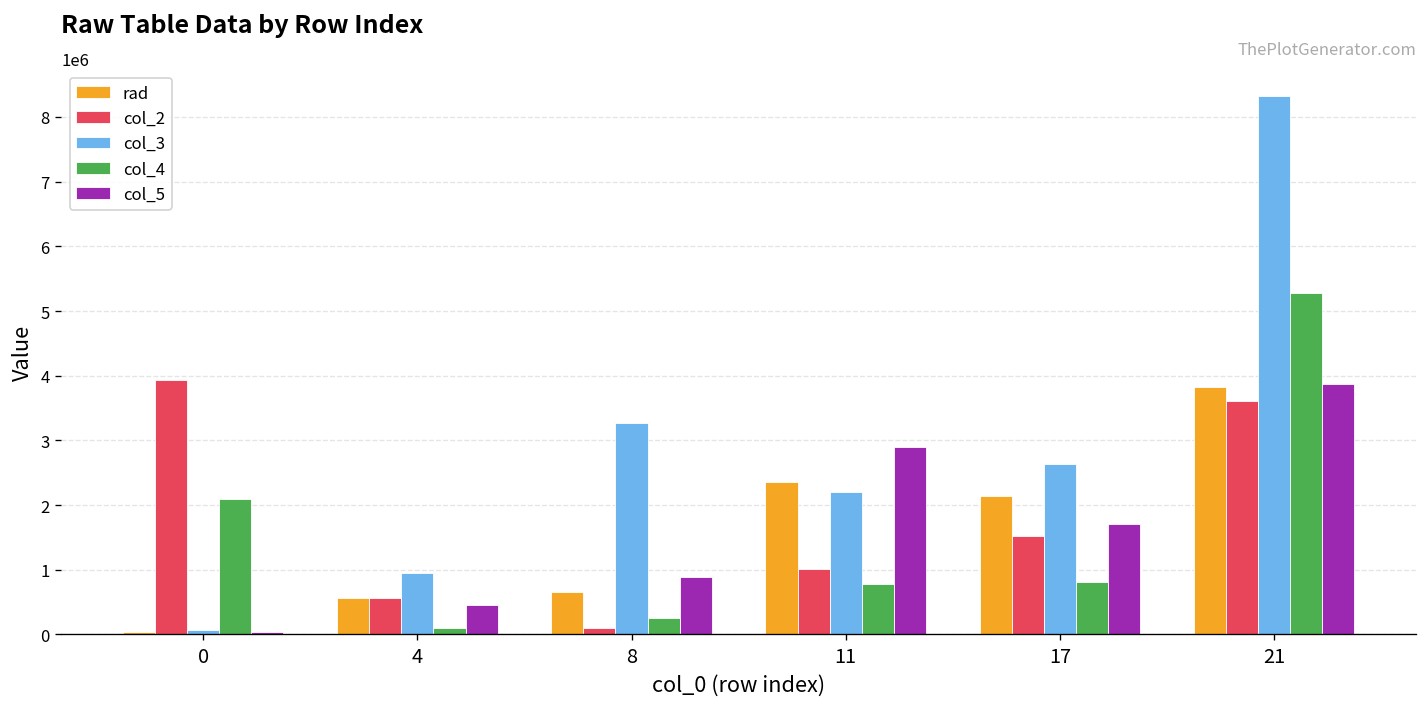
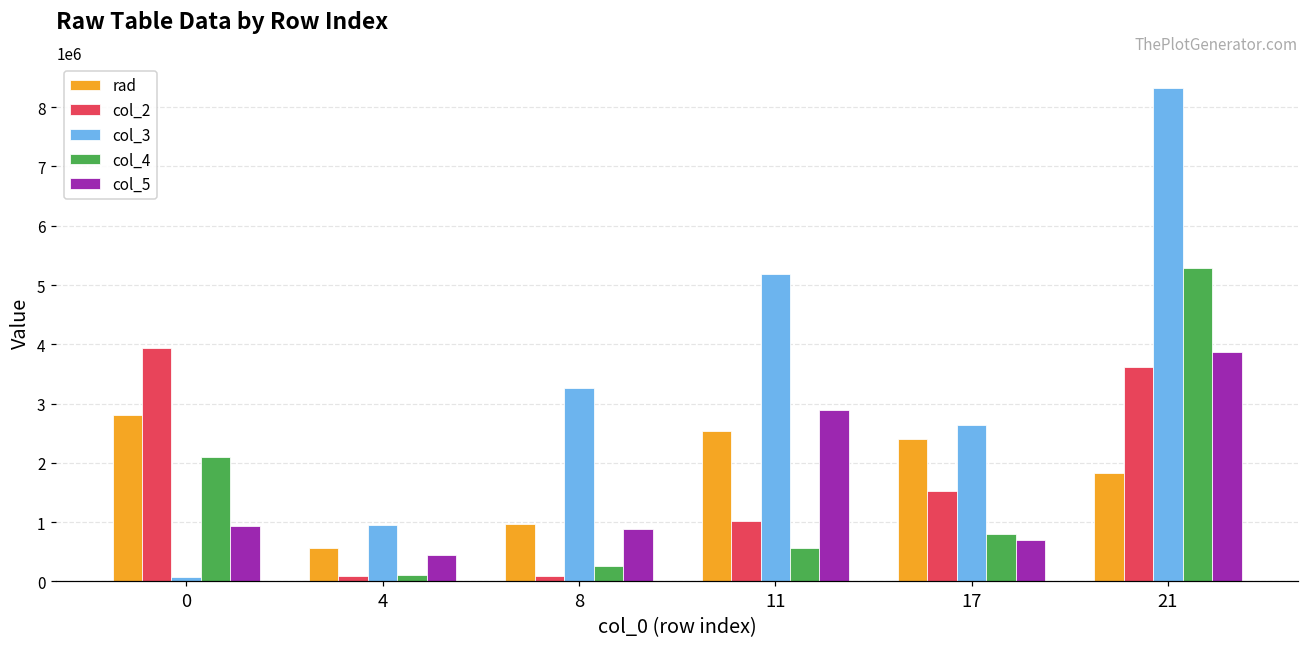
  {
    "rad": {
-     "0": 0,
+     "0": 2800000,
      "4": 600000,
-     "8": 700000,
-     "11": 2400000,
-     "17": 2100000,
-     "21": 3800000
+     "8": 1000000,
+     "11": 2500000,
+     "17": 2400000,
+     "21": 1800000
    },
    "col_2": {
      "0": 3900000,
-     "4": 600000,
+     "4": 100000,
      "8": 100000,
      "11": 1000000,
      "17": 1500000,
      "21": 3600000
    },
    "col_3": {
      "0": 100000,
      "4": 1000000,
      "8": 3300000,
-     "11": 2200000,
+     "11": 5200000,
      "17": 2600000,
      "21": 8300000
    },
    "col_4": {
      "0": 2100000,
      "4": 100000,
      "8": 300000,
-     "11": 800000,
+     "11": 600000,
      "17": 800000,
      "21": 5300000
    },
    "col_5": {
-     "0": 0,
+     "0": 900000,
      "4": 500000,
      "8": 900000,
      "11": 2900000,
-     "17": 1700000,
+     "17": 700000,
      "21": 3900000
    }
  }
